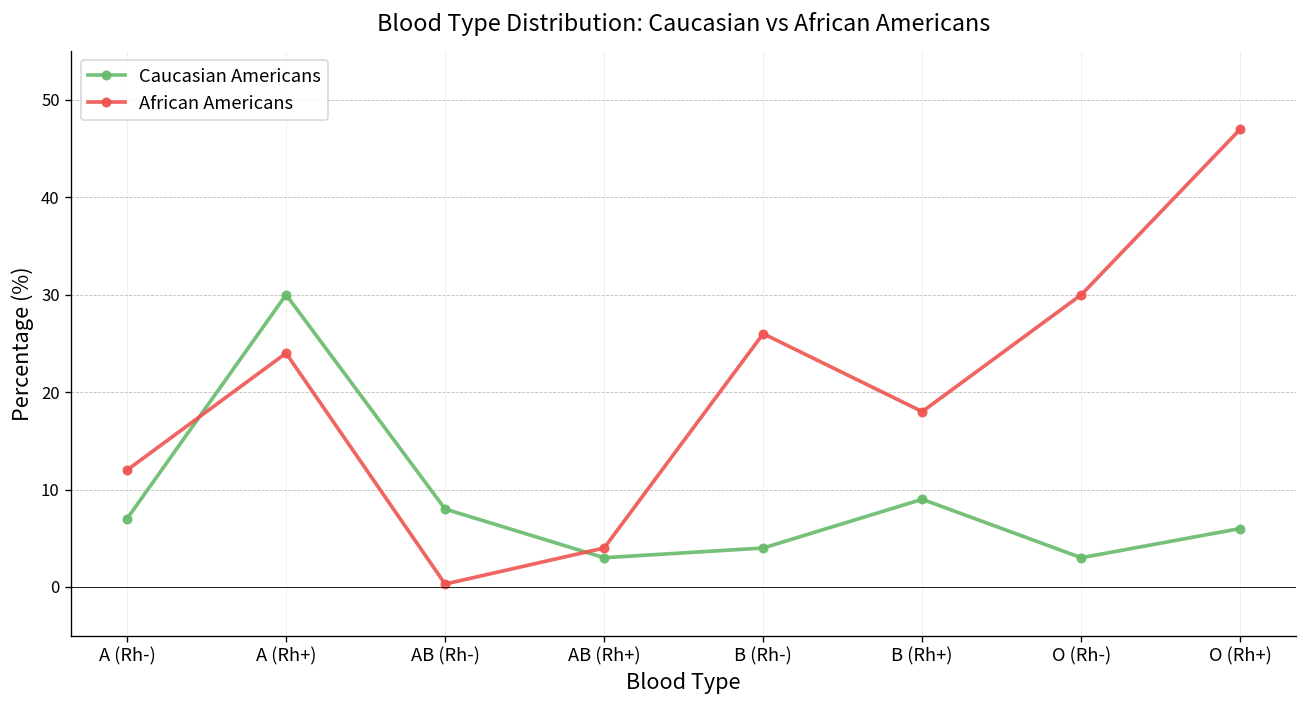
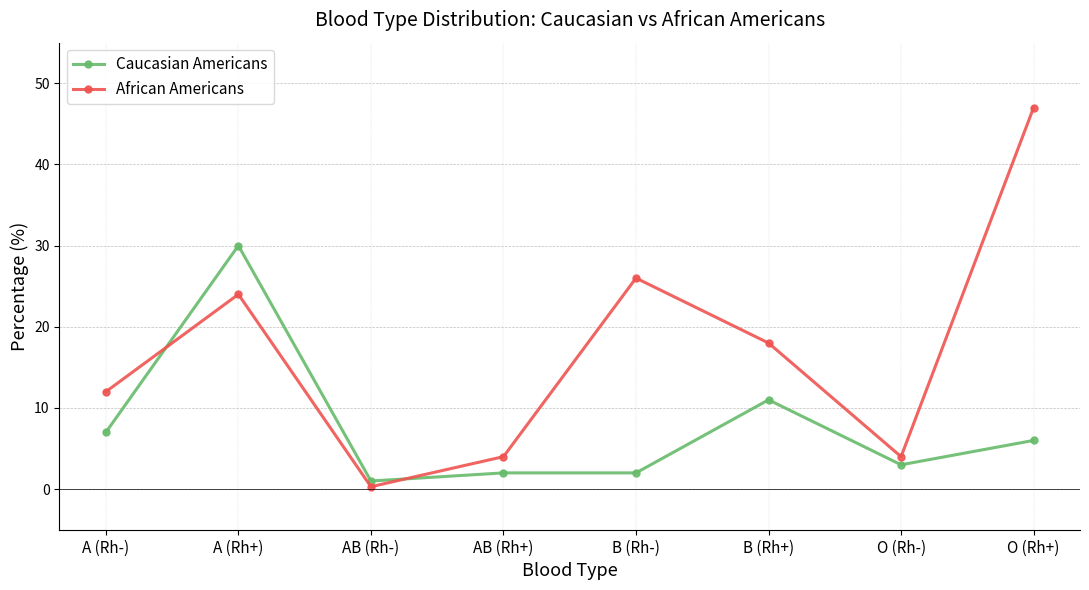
  {
    "Caucasian Americans": {
      "A (Rh-)": 7,
      "A (Rh+)": 30,
-     "AB (Rh-)": 8,
-     "AB (Rh+)": 3,
-     "B (Rh-)": 4,
-     "B (Rh+)": 9,
+     "AB (Rh-)": 1,
+     "AB (Rh+)": 2,
+     "B (Rh-)": 2,
+     "B (Rh+)": 11,
      "O (Rh-)": 3,
      "O (Rh+)": 6
    },
    "African Americans": {
      "A (Rh-)": 12,
      "A (Rh+)": 24,
      "AB (Rh-)": 0,
      "AB (Rh+)": 4,
      "B (Rh-)": 26,
      "B (Rh+)": 18,
-     "O (Rh-)": 30,
+     "O (Rh-)": 4,
      "O (Rh+)": 47
    }
  }
